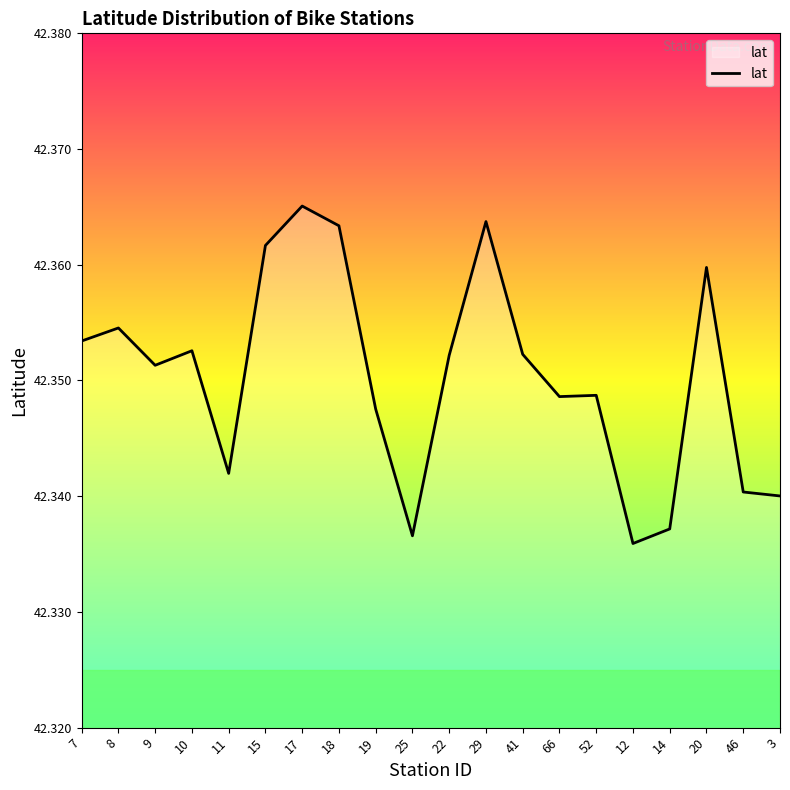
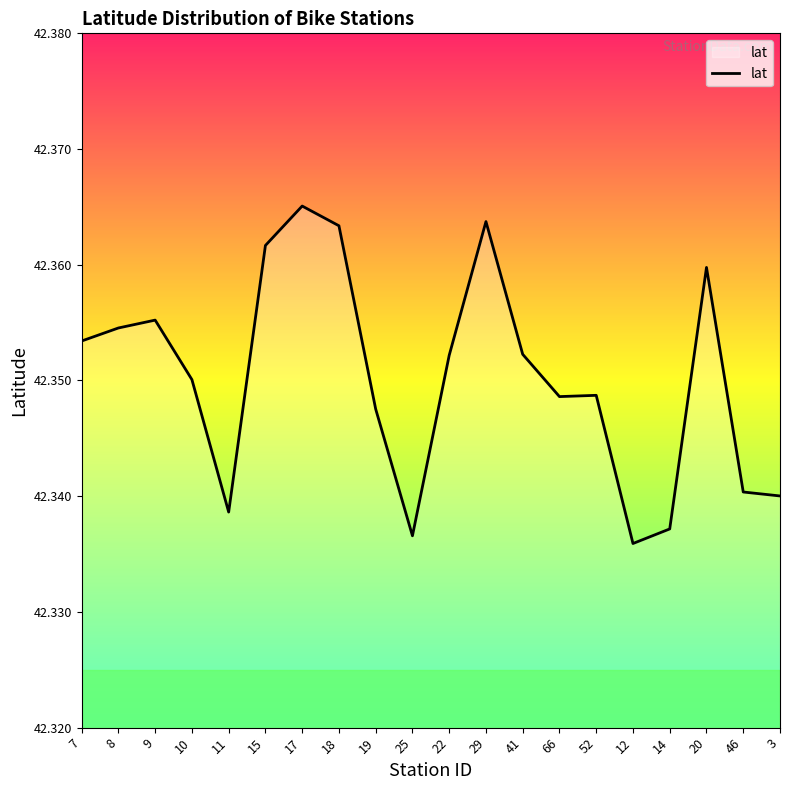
  {
    "7": 42.3534,
    "8": 42.3545,
-   "9": 42.3513,
-   "10": 42.3526,
-   "11": 42.3420,
+   "9": 42.3552,
+   "10": 42.3501,
+   "11": 42.3386,
    "15": 42.3617,
    "17": 42.3651,
    "18": 42.3634,
    "19": 42.3475,
    "25": 42.3366,
    "22": 42.3522,
    "29": 42.3637,
    "41": 42.3523,
    "66": 42.3486,
    "52": 42.3487,
    "12": 42.3359,
    "14": 42.3372,
    "20": 42.3598,
    "46": 42.3404,
    "3": 42.3400
  }
